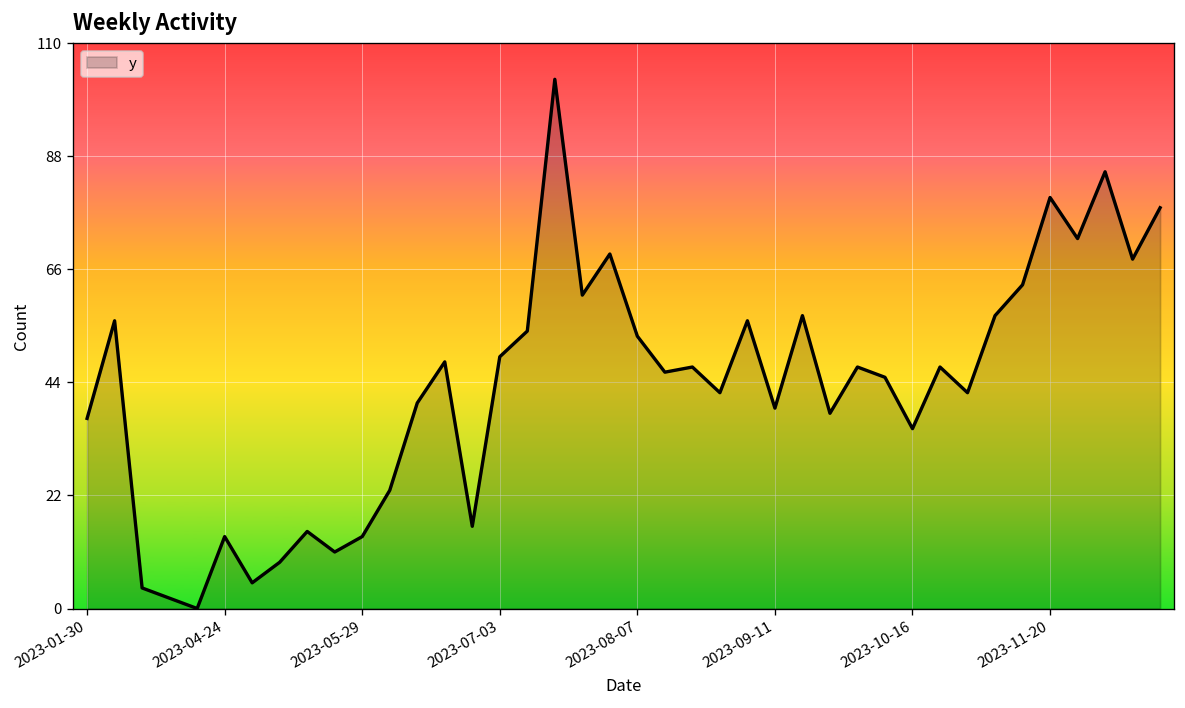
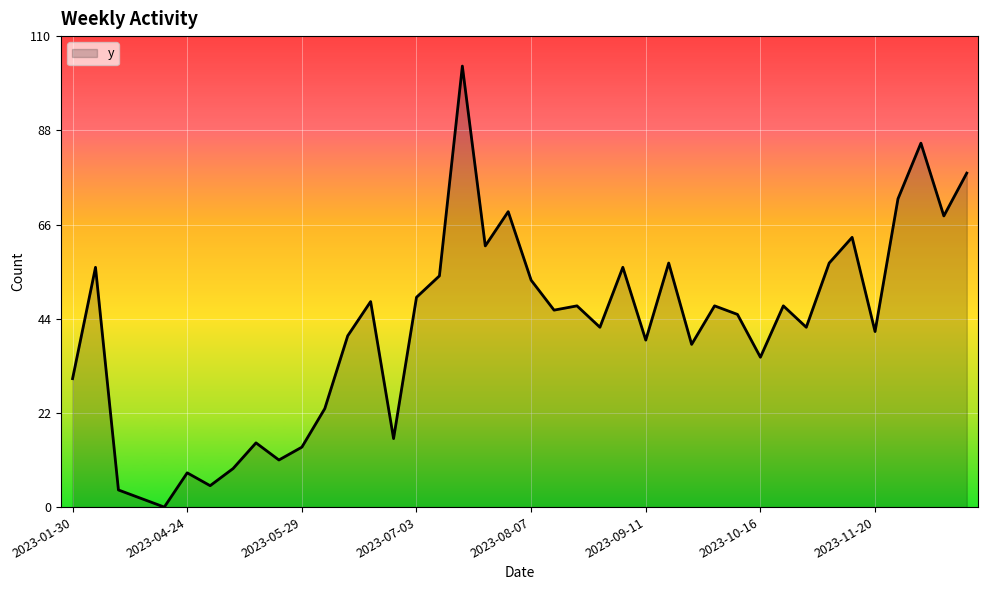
  {
-   "2023-01-30": 37,
-   "2023-04-24": 14,
+   "2023-01-30": 30,
+   "2023-04-24": 8,
    "2023-05-29": 14,
    "2023-07-03": 49,
    "2023-08-07": 53,
    "2023-09-11": 39,
    "2023-10-16": 35,
-   "2023-11-20": 80
+   "2023-11-20": 41
  }
